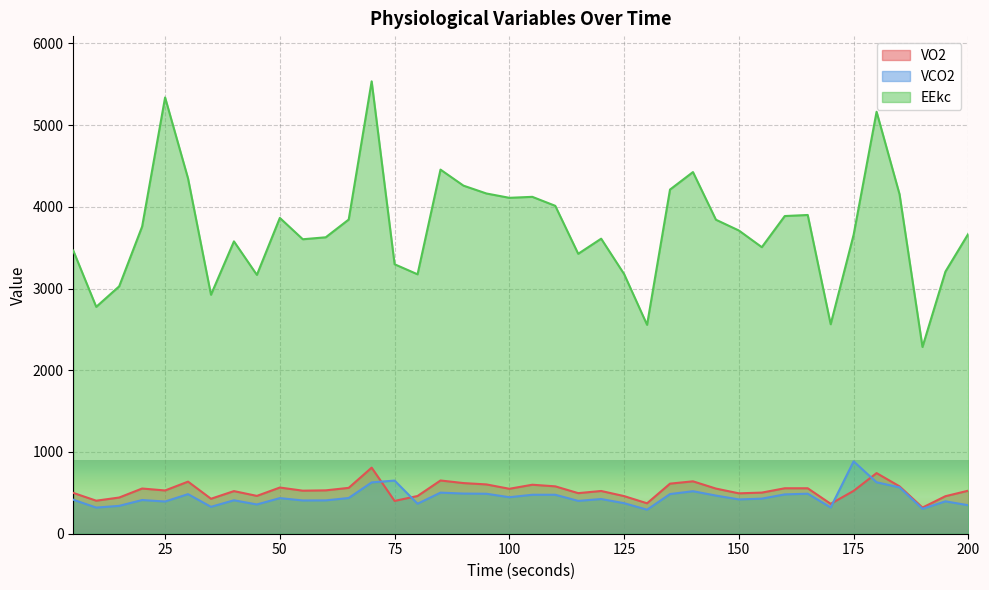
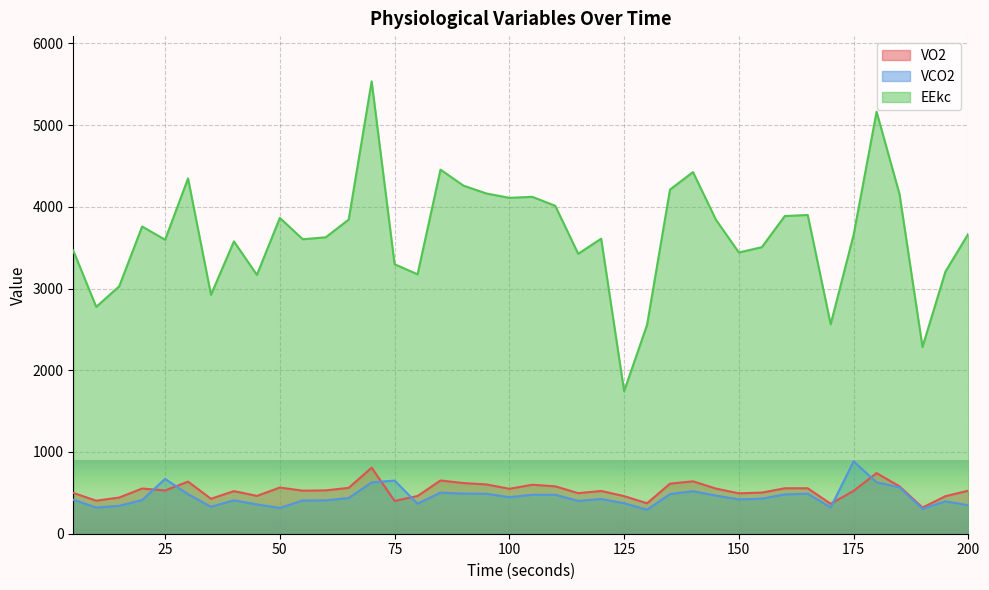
  {
    "VO2": {
      "25": 500,
      "50": 600,
      "75": 400,
      "100": 500,
      "125": 500,
      "150": 500,
      "175": 500,
      "200": 500
    },
    "VCO2": {
-     "25": 400,
-     "50": 400,
+     "25": 700,
+     "50": 300,
      "75": 700,
      "100": 400,
      "125": 400,
      "150": 400,
      "175": 900,
      "200": 300
    },
    "EEkc": {
-     "25": 5300,
+     "25": 3600,
      "50": 3900,
      "75": 3300,
      "100": 4100,
-     "125": 3200,
-     "150": 3700,
+     "125": 1700,
+     "150": 3400,
      "175": 3700,
      "200": 3700
    }
  }
